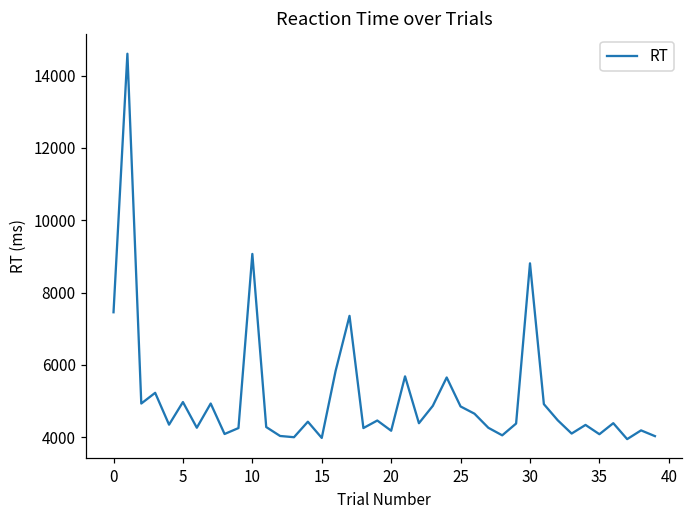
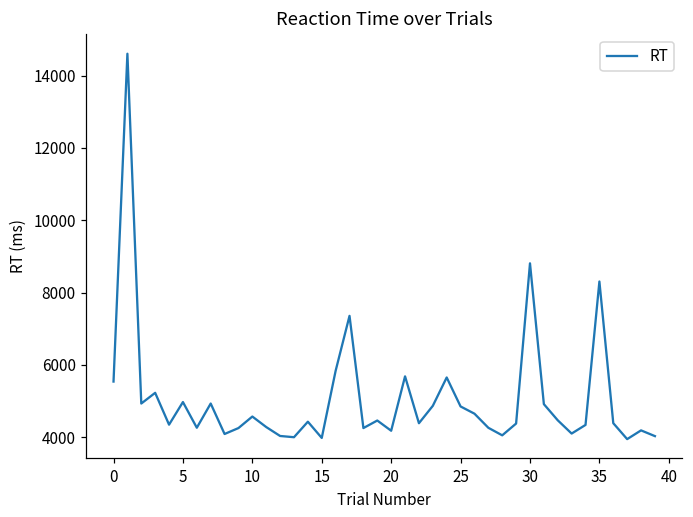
  {
-   "0": 7500,
+   "0": 5500,
    "5": 5000,
-   "10": 9100,
+   "10": 4600,
    "15": 4000,
    "20": 4200,
    "25": 4800,
    "30": 8800,
-   "35": 4100
+   "35": 8300
  }
